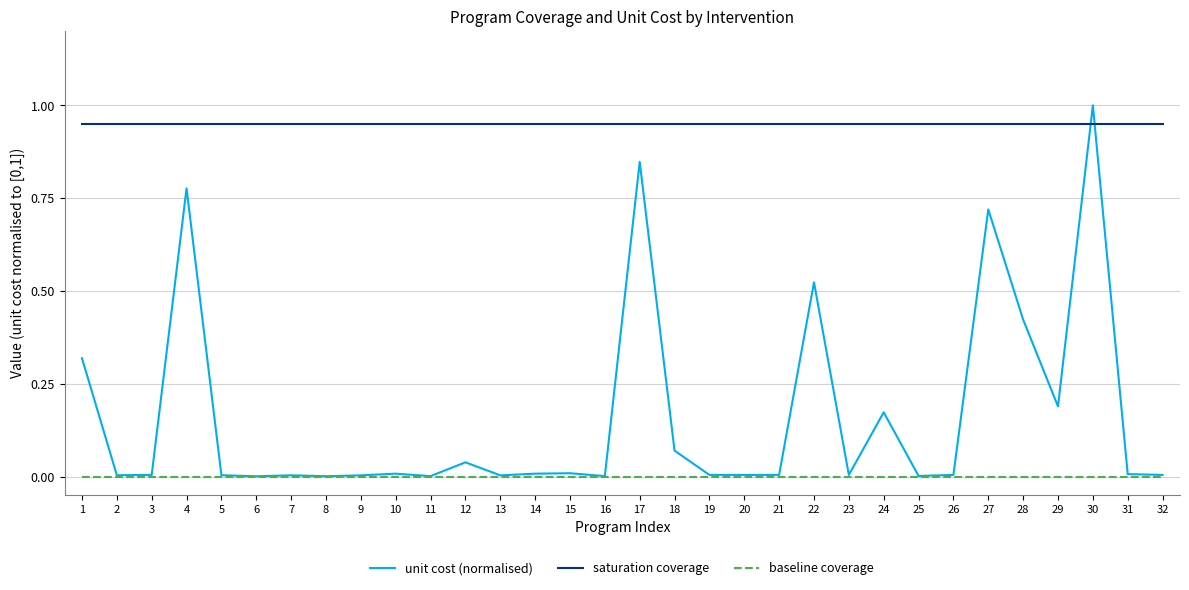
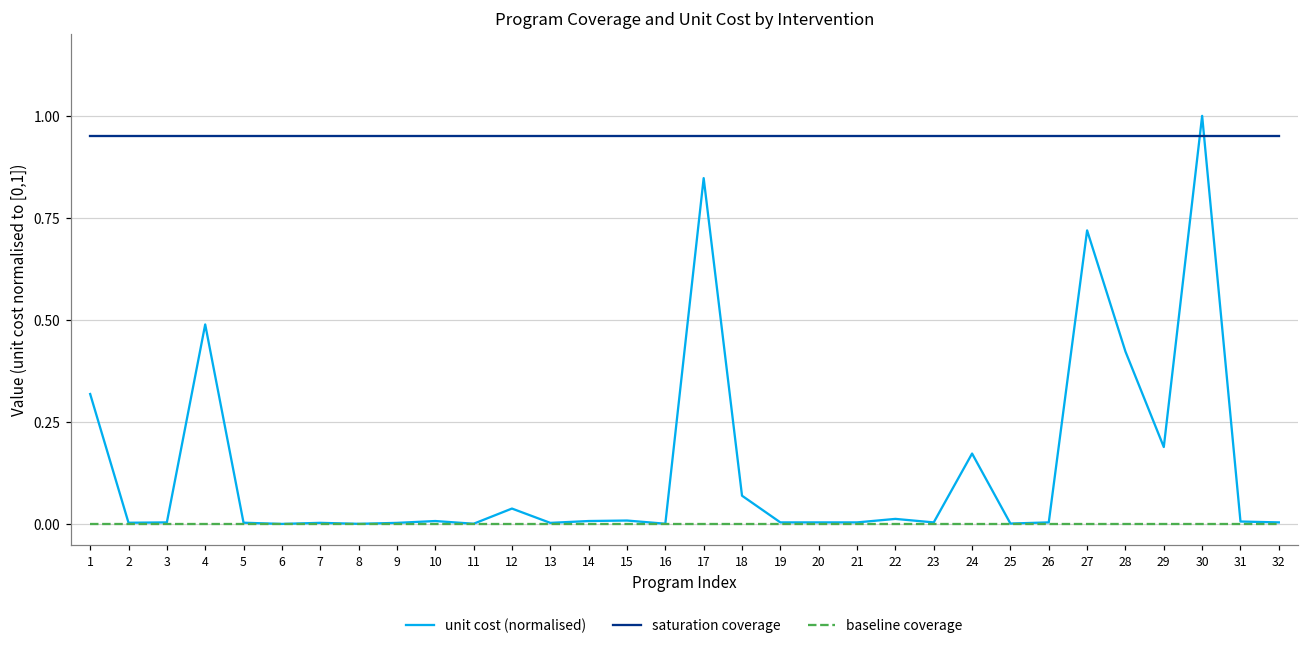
  {
    "unit cost (normalised)": {
      "1": 0.32,
-     "4": 0.78,
+     "4": 0.49,
      "10": 0.01,
      "12": 0.04,
      "14": 0.01,
      "15": 0.01,
      "17": 0.85,
      "18": 0.07,
-     "22": 0.52,
+     "22": 0.01,
      "24": 0.17,
      "27": 0.72,
      "28": 0.42,
      "29": 0.19,
      "30": 1.00
    },
    "saturation coverage": {
      "1": 0.95,
      "2": 0.95,
      "3": 0.95,
      "4": 0.95,
      "5": 0.95,
      "6": 0.95,
      "7": 0.95,
      "8": 0.95,
      "9": 0.95,
      "10": 0.95,
      "11": 0.95,
      "12": 0.95,
      "13": 0.95,
      "14": 0.95,
      "15": 0.95,
      "16": 0.95,
      "17": 0.95,
      "18": 0.95,
      "19": 0.95,
      "20": 0.95,
      "21": 0.95,
      "22": 0.95,
      "23": 0.95,
      "24": 0.95,
      "25": 0.95,
      "26": 0.95,
      "27": 0.95,
      "28": 0.95,
      "29": 0.95,
      "30": 0.95,
      "31": 0.95,
      "32": 0.95
    },
    "baseline coverage": {
      "1": 0.00,
      "4": 0.00,
      "10": 0.00,
      "12": 0.00,
      "14": 0.00,
      "15": 0.00,
      "17": 0.00,
      "18": 0.00,
      "22": 0.00,
      "24": 0.00,
      "27": 0.00,
      "28": 0.00,
      "29": 0.00,
      "30": 0.00
    }
  }
